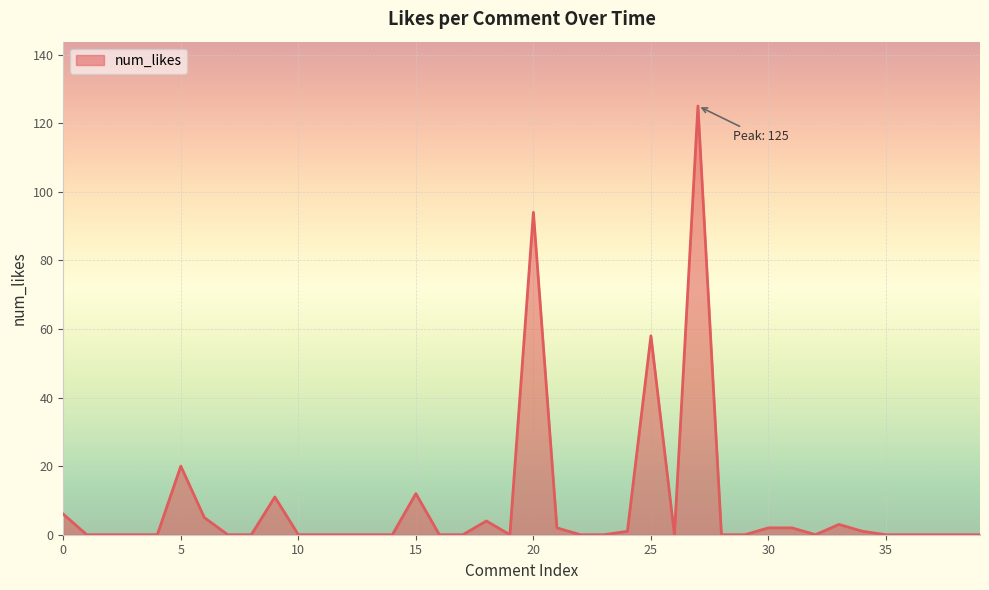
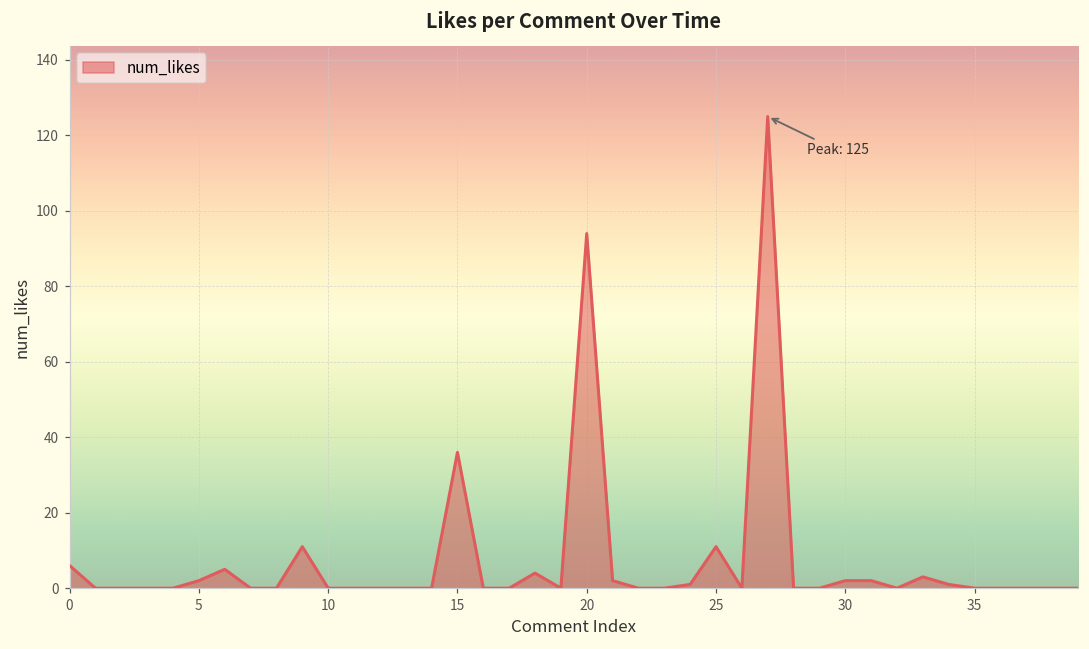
  {
    "0": 6,
-   "5": 20,
+   "5": 2,
    "10": 0,
-   "15": 12,
+   "15": 36,
    "20": 94,
-   "25": 58,
+   "25": 11,
    "30": 2,
    "35": 0
  }
